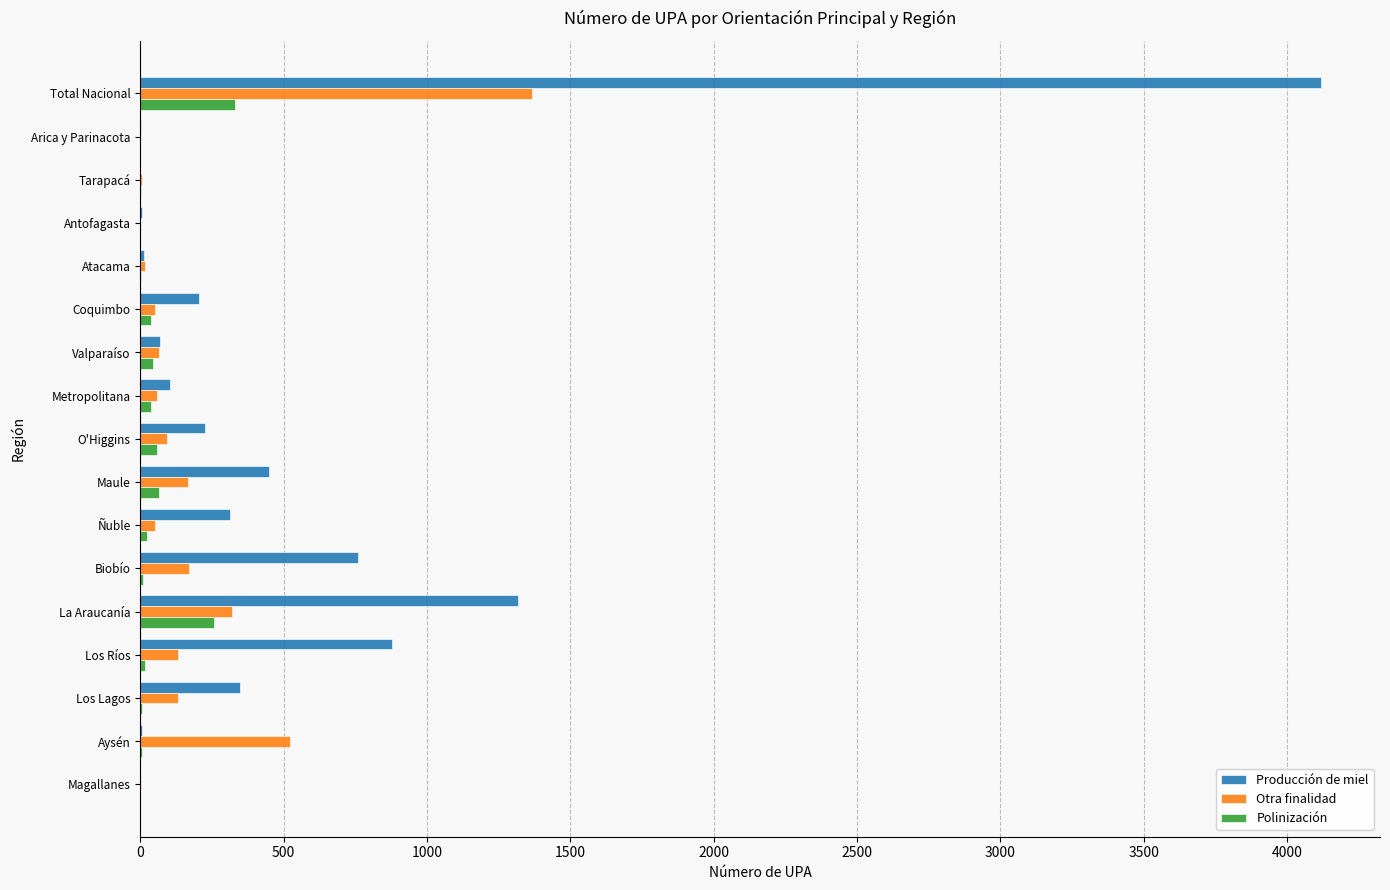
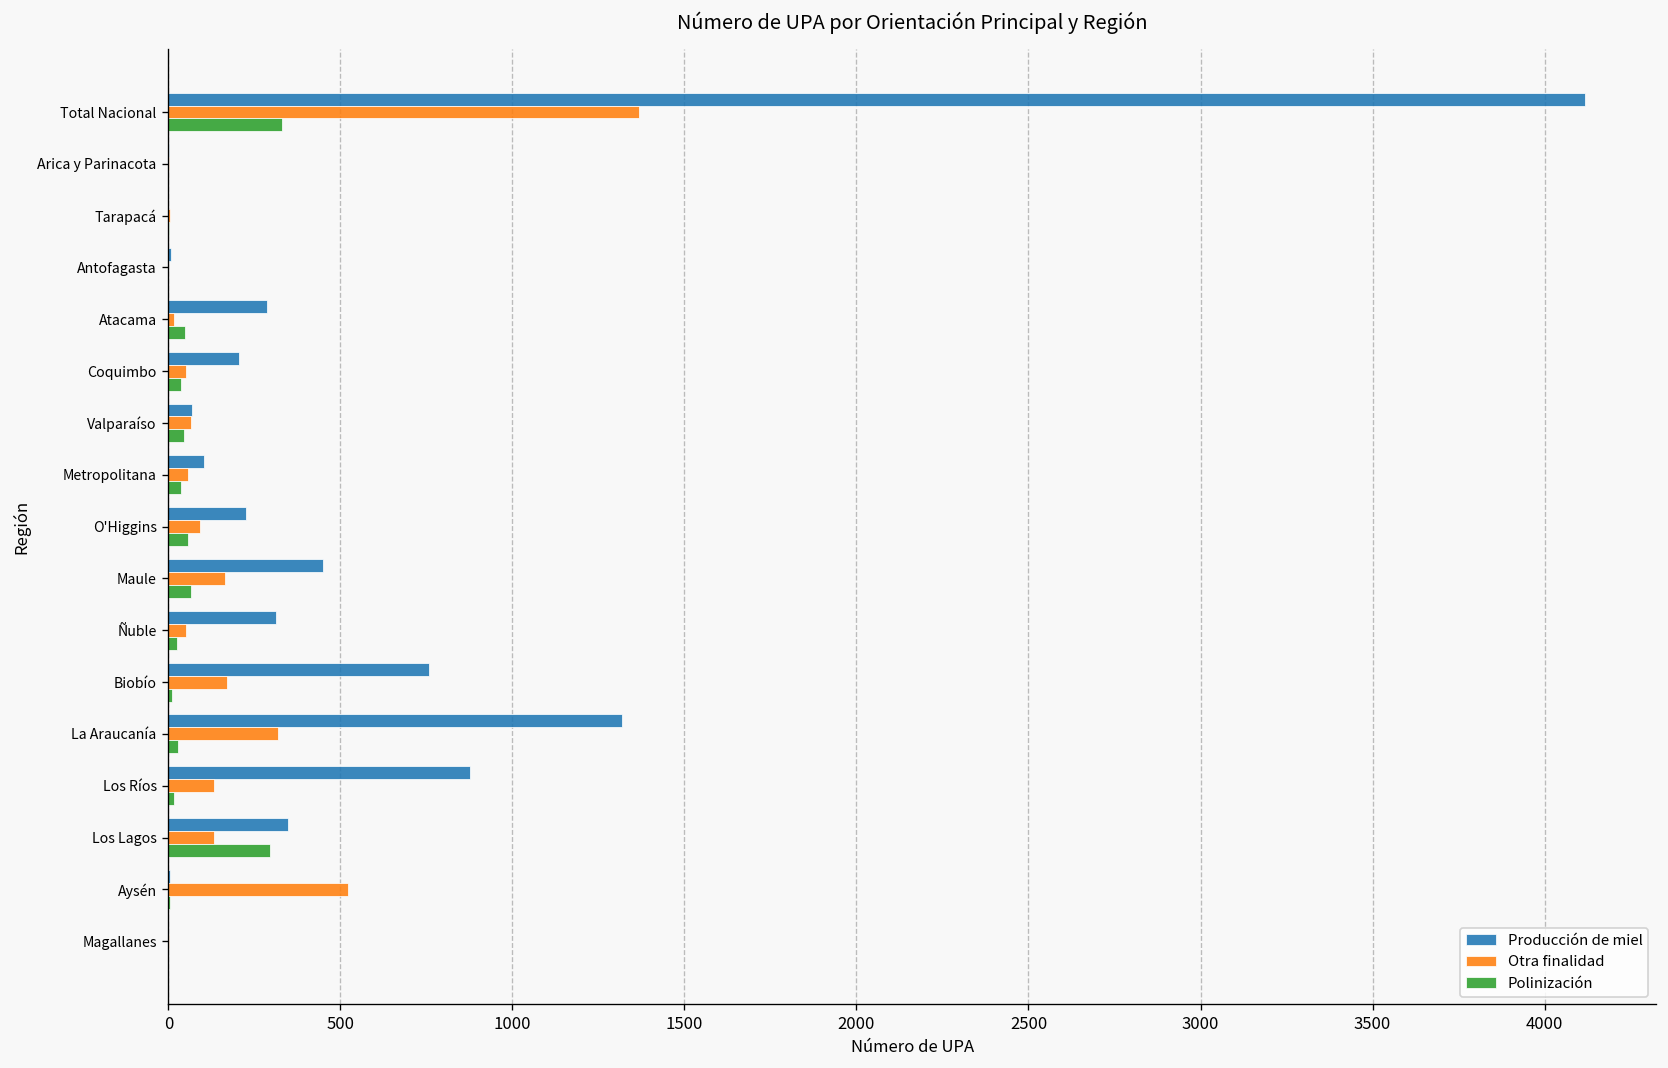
  {
    "Producción de miel": {
      "Total Nacional": 4120,
      "Tarapacá": 0,
-     "Atacama": 10,
+     "Atacama": 290,
      "Coquimbo": 210,
      "Valparaíso": 70,
      "Metropolitana": 110,
      "O'Higgins": 230,
      "Maule": 450,
      "Ñuble": 310,
      "Biobío": 760,
      "La Araucanía": 1320,
      "Los Ríos": 880,
      "Los Lagos": 350,
      "Magallanes": 0
    },
    "Otra finalidad": {
      "Total Nacional": 1370,
      "Antofagasta": 0,
      "Atacama": 20,
      "Coquimbo": 50,
      "Valparaíso": 70,
      "Metropolitana": 60,
      "O'Higgins": 90,
      "Maule": 170,
      "Ñuble": 50,
      "Biobío": 170,
      "La Araucanía": 320,
      "Los Ríos": 130,
      "Los Lagos": 130,
      "Aysén": 520
    },
    "Polinización": {
      "Total Nacional": 330,
      "Arica y Parinacota": 0,
      "Antofagasta": 0,
-     "Atacama": 0,
+     "Atacama": 50,
      "Coquimbo": 40,
      "Valparaíso": 50,
      "Metropolitana": 40,
      "O'Higgins": 60,
      "Maule": 70,
      "Ñuble": 20,
      "Biobío": 10,
-     "La Araucanía": 260,
+     "La Araucanía": 30,
      "Los Ríos": 20,
-     "Los Lagos": 10,
+     "Los Lagos": 290,
      "Magallanes": 0
    }
  }
